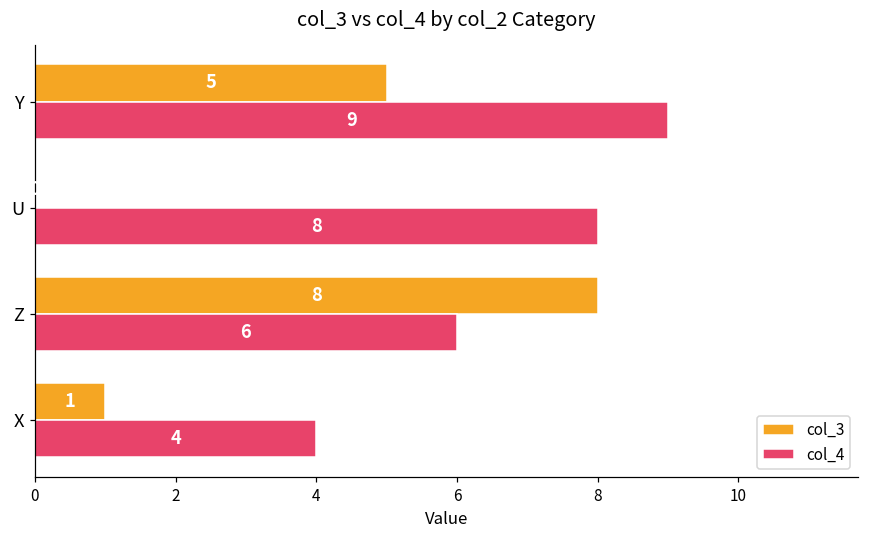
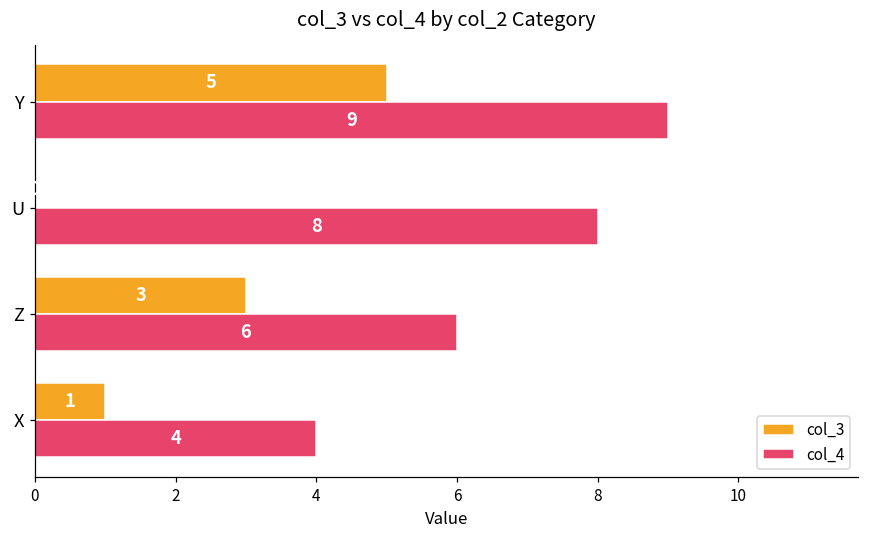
  {
    "col_3": {
      "Y": 5,
-     "Z": 8,
+     "Z": 3,
      "X": 1
    },
    "col_4": {
      "Y": 9,
      "U": 8,
      "Z": 6,
      "X": 4
    }
  }
